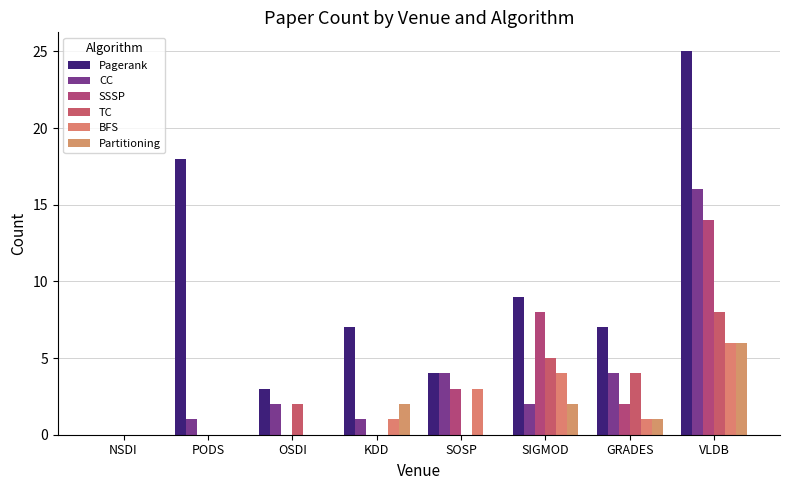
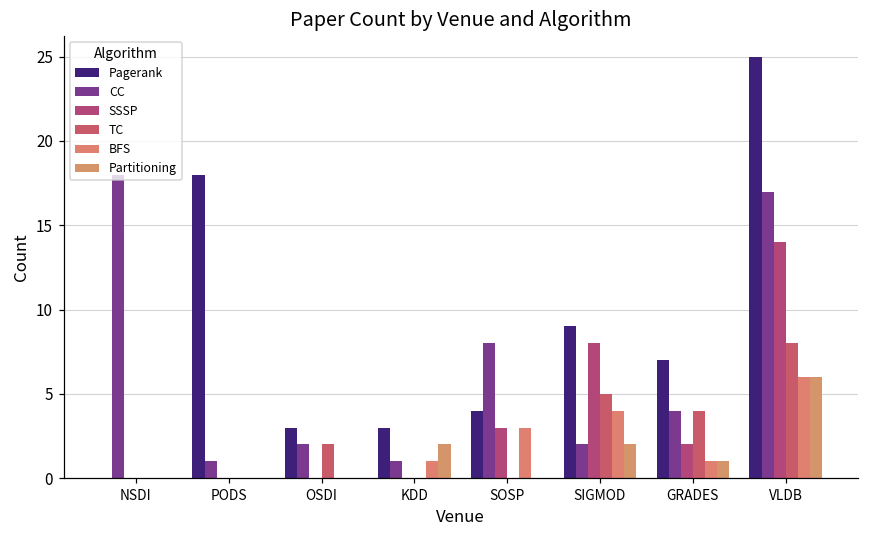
  {
    "Pagerank": {
      "NSDI": 0,
      "PODS": 18,
      "OSDI": 3,
-     "KDD": 7,
+     "KDD": 3,
      "SOSP": 4,
      "SIGMOD": 9,
      "GRADES": 7,
      "VLDB": 25
    },
    "CC": {
-     "NSDI": 0,
+     "NSDI": 18,
      "PODS": 1,
      "OSDI": 2,
      "KDD": 1,
-     "SOSP": 4,
+     "SOSP": 8,
      "SIGMOD": 2,
      "GRADES": 4,
-     "VLDB": 16
+     "VLDB": 17
    }
  }
